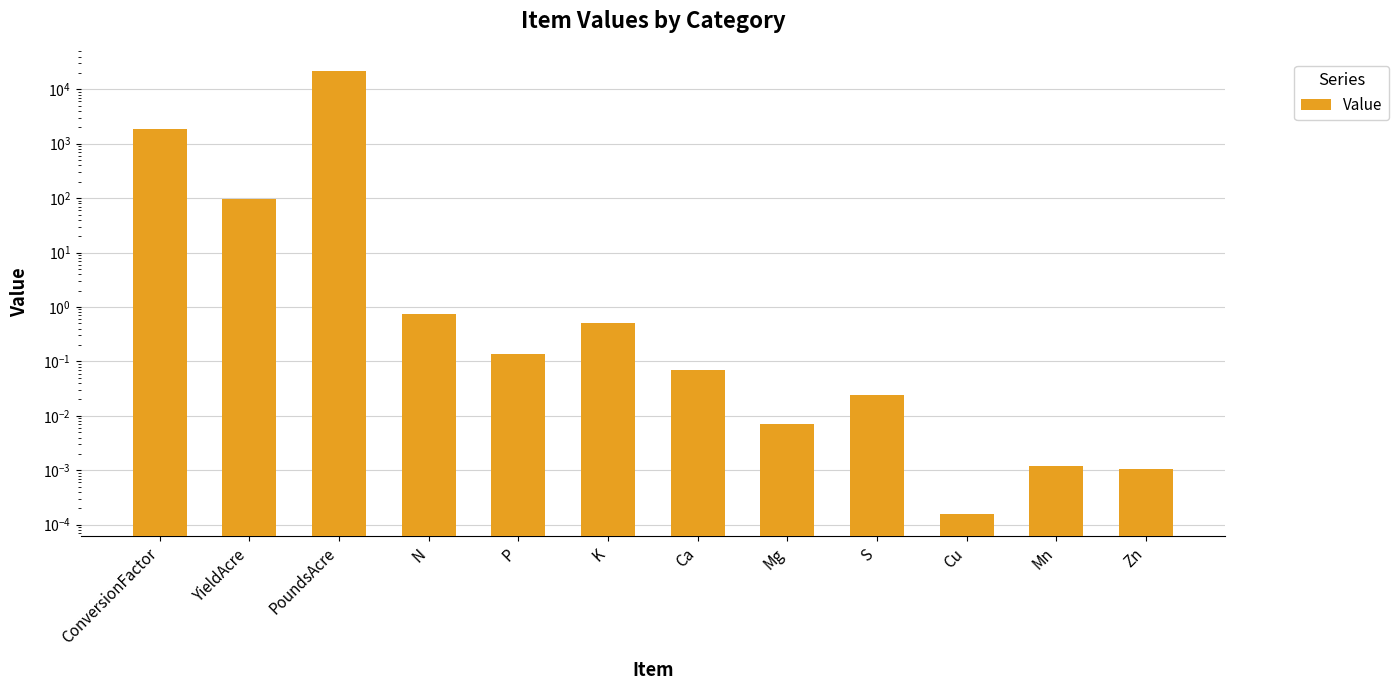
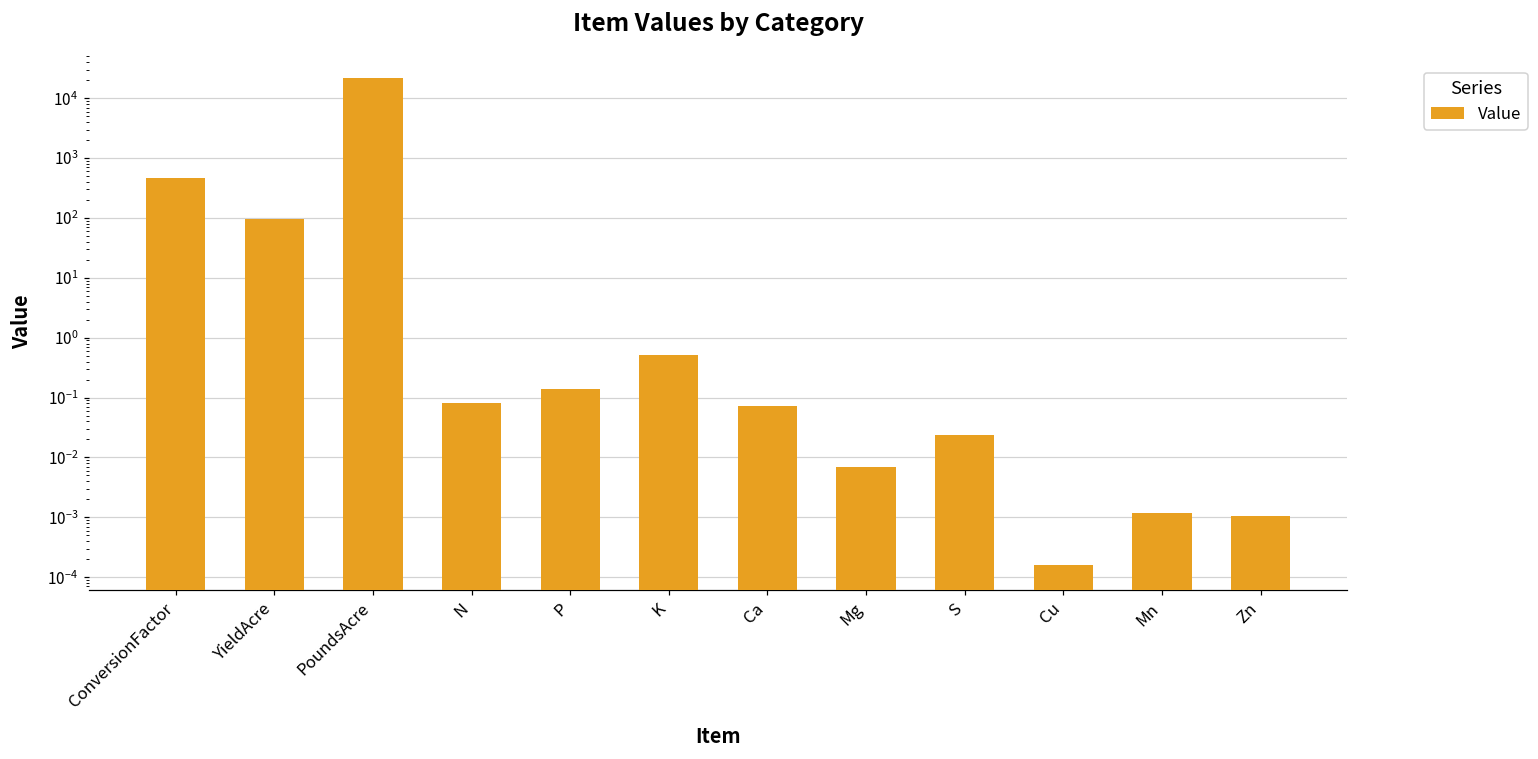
  {
-   "ConversionFactor": 1900,
+   "ConversionFactor": 500,
    "YieldAcre": 100,
    "PoundsAcre": 22000,
-   "N": 0.7,
+   "N": 0.08,
    "P": 0.14,
    "K": 0.5,
    "Ca": 0.07,
    "Mg": 0.007,
    "S": 0.02,
    "Cu": 0.00016,
    "Mn": 0.0012,
    "Zn": 0.0010
  }
